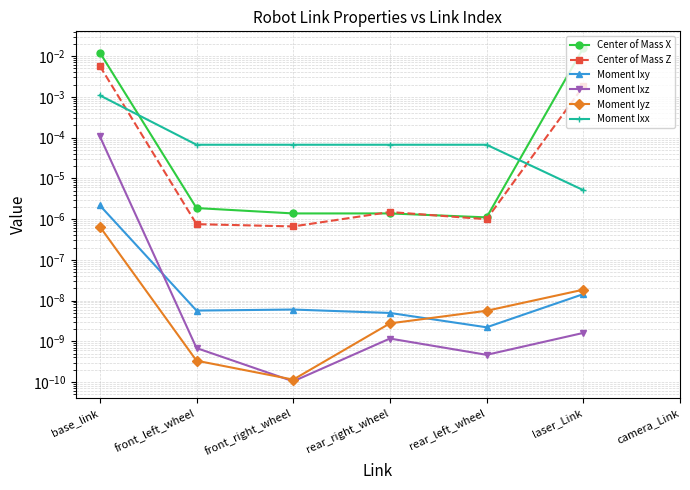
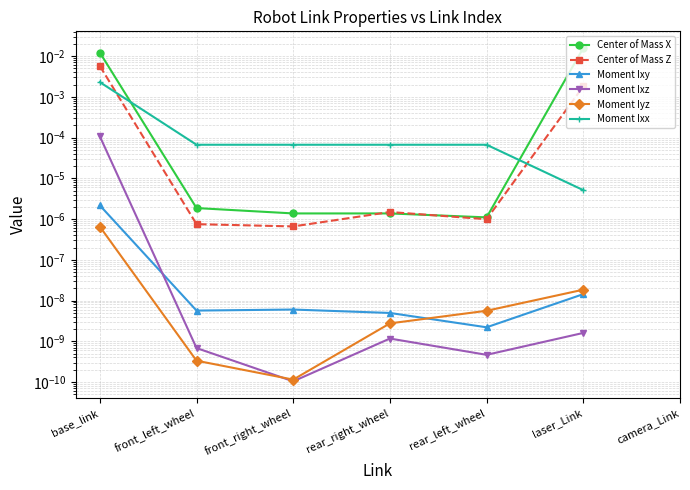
  {
    "Center of Mass X": {
      "base_link": 0.012,
      "front_left_wheel": 0.000002,
      "front_right_wheel": 0.0000014
    },
    "Moment Ixy": {
      "base_link": 0.000002,
      "front_left_wheel": 0.000000006,
      "front_right_wheel": 0.000000006,
      "rear_right_wheel": 0.000000005,
      "rear_left_wheel": 0.000000002,
      "laser_Link": 0.000000014
    },
    "Moment Ixz": {
      "base_link": 0.0001,
      "front_left_wheel": 0.0000000007,
      "rear_right_wheel": 0.0000000012,
      "rear_left_wheel": 0.0000000005,
      "laser_Link": 0.0000000016
    },
    "Moment Ixx": {
-     "base_link": 0.0011,
+     "base_link": 0.002,
      "front_left_wheel": 0.00007,
      "front_right_wheel": 0.00007,
      "rear_right_wheel": 0.00007,
      "rear_left_wheel": 0.00007,
      "laser_Link": 0.000005
    }
  }
